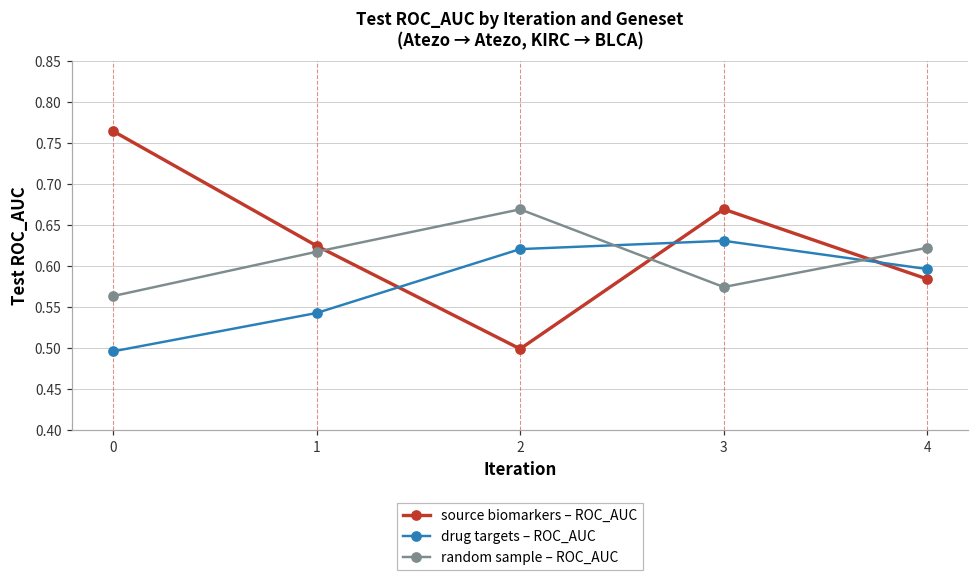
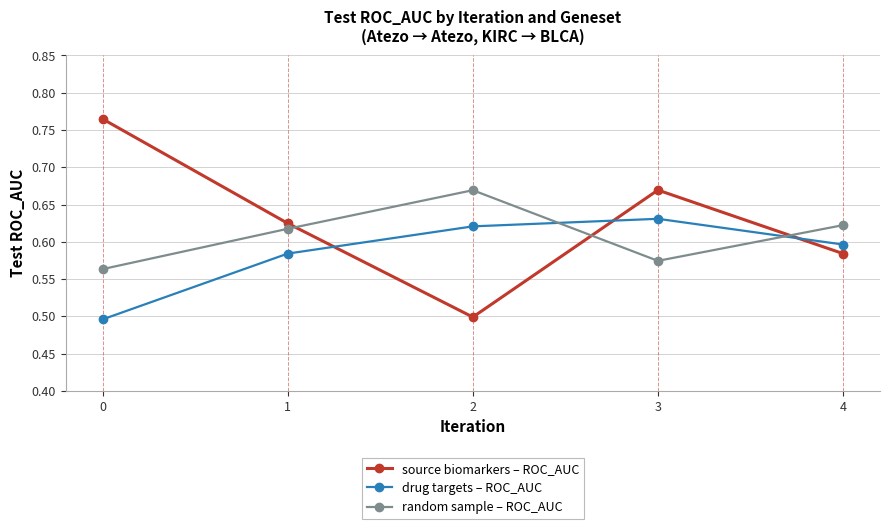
  {
    "source biomarkers – ROC_AUC": {
      "0": 0.76,
      "1": 0.62,
      "2": 0.50,
      "3": 0.67,
      "4": 0.58
    },
    "drug targets – ROC_AUC": {
      "0": 0.50,
-     "1": 0.54,
+     "1": 0.58,
      "2": 0.62,
      "3": 0.63,
      "4": 0.60
    },
    "random sample – ROC_AUC": {
      "0": 0.56,
      "1": 0.62,
      "2": 0.67,
      "3": 0.57,
      "4": 0.62
    }
  }
